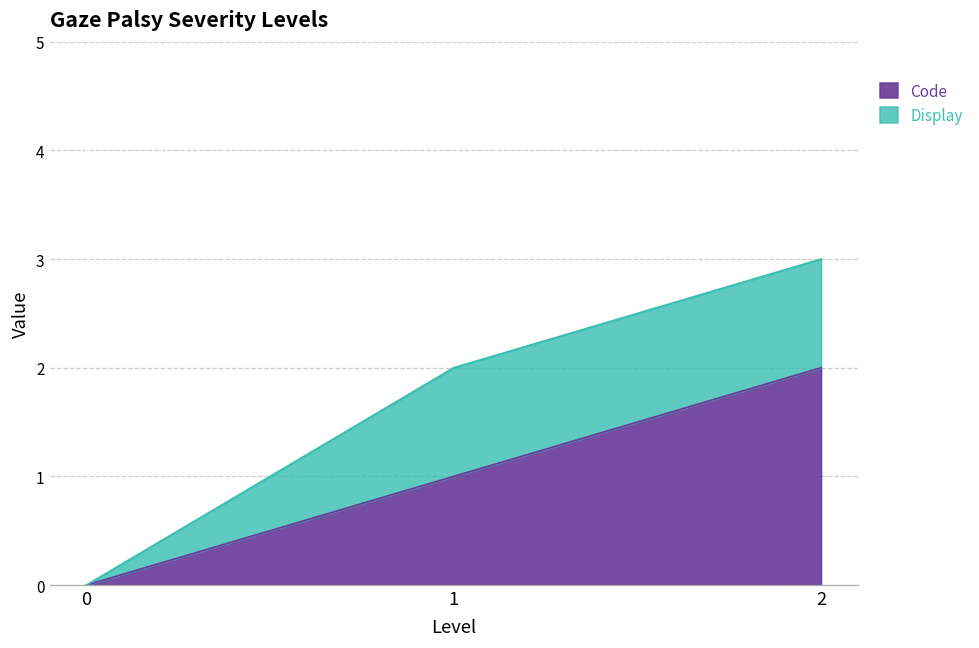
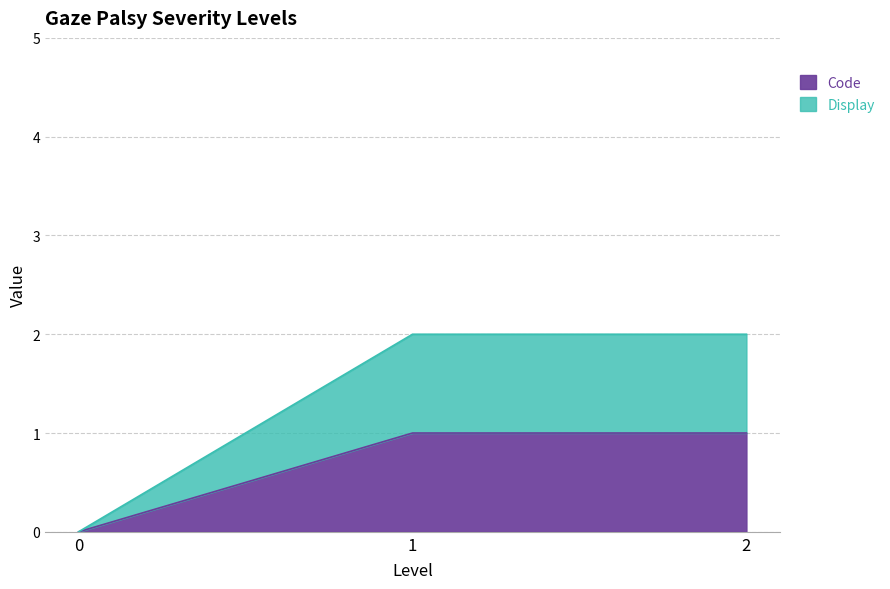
  {
    "Code": {
      "1": 1,
-     "2": 2
+     "2": 1
    },
    "Display": {
      "1": 1,
      "2": 1
    }
  }
